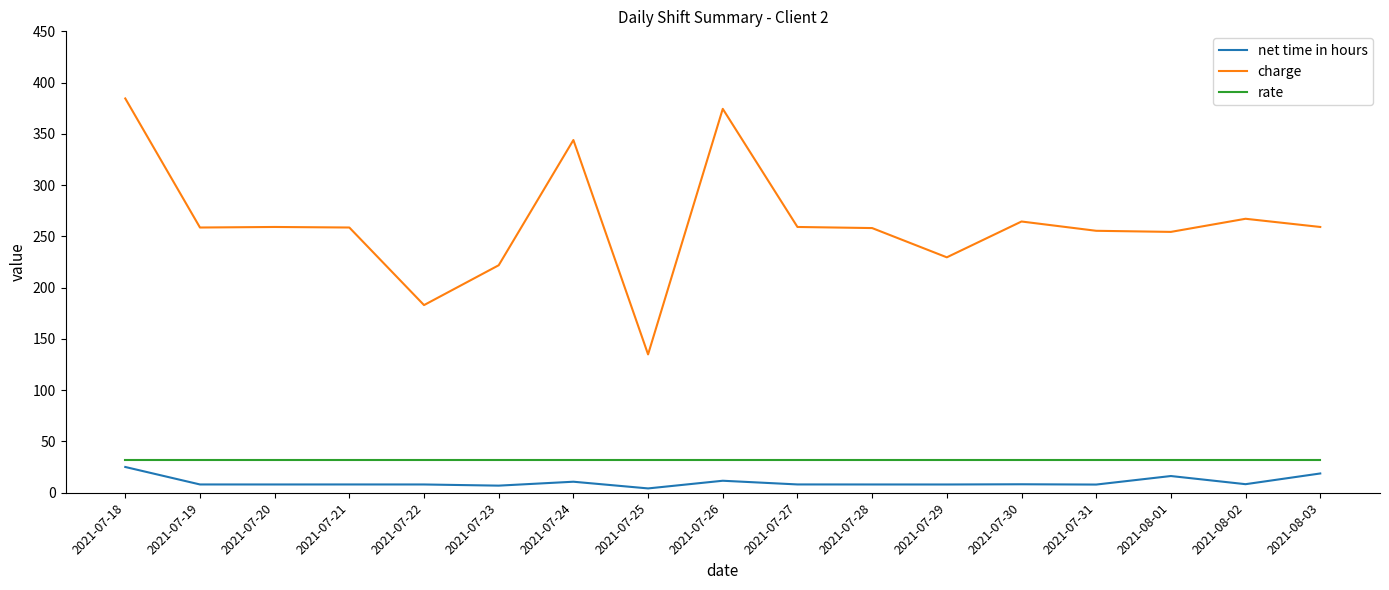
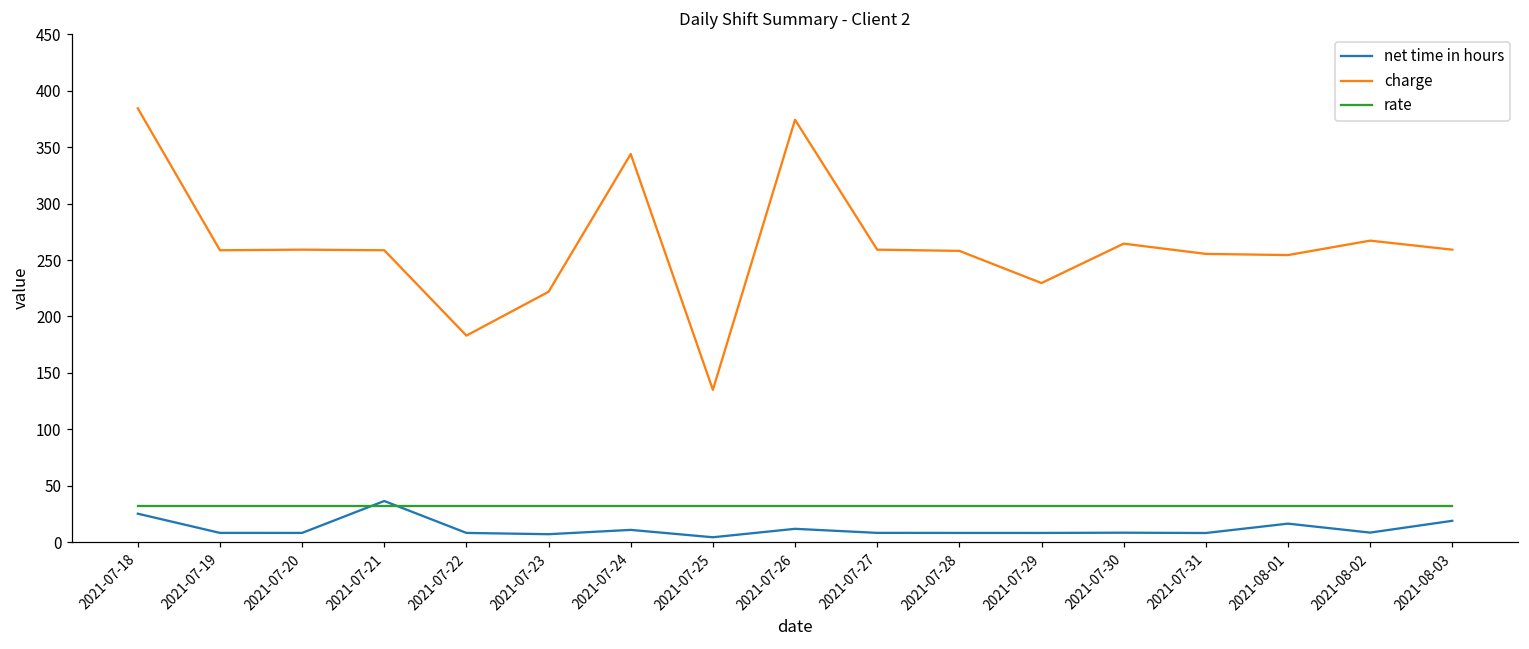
  {
    "net time in hours": {
      "2021-07-18": 25,
      "2021-07-19": 8,
      "2021-07-20": 8,
-     "2021-07-21": 8,
+     "2021-07-21": 36,
      "2021-07-22": 8,
      "2021-07-23": 7,
      "2021-07-24": 11,
      "2021-07-25": 4,
      "2021-07-26": 12,
      "2021-07-27": 8,
      "2021-07-28": 8,
      "2021-07-29": 8,
      "2021-07-30": 8,
      "2021-07-31": 8,
      "2021-08-01": 16,
      "2021-08-02": 8,
      "2021-08-03": 19
    },
    "charge": {
      "2021-07-18": 385,
      "2021-07-19": 259,
      "2021-07-20": 259,
      "2021-07-21": 259,
      "2021-07-22": 183,
      "2021-07-23": 222,
      "2021-07-24": 344,
      "2021-07-25": 135,
      "2021-07-26": 374,
      "2021-07-27": 259,
      "2021-07-28": 258,
      "2021-07-29": 230,
      "2021-07-30": 265,
      "2021-07-31": 255,
      "2021-08-01": 254,
      "2021-08-02": 267,
      "2021-08-03": 259
    },
    "rate": {
      "2021-07-18": 32,
      "2021-07-19": 32,
      "2021-07-20": 32,
      "2021-07-21": 32,
      "2021-07-22": 32,
      "2021-07-23": 32,
      "2021-07-24": 32,
      "2021-07-25": 32,
      "2021-07-26": 32,
      "2021-07-27": 32,
      "2021-07-28": 32,
      "2021-07-29": 32,
      "2021-07-30": 32,
      "2021-07-31": 32,
      "2021-08-01": 32,
      "2021-08-02": 32,
      "2021-08-03": 32
    }
  }
